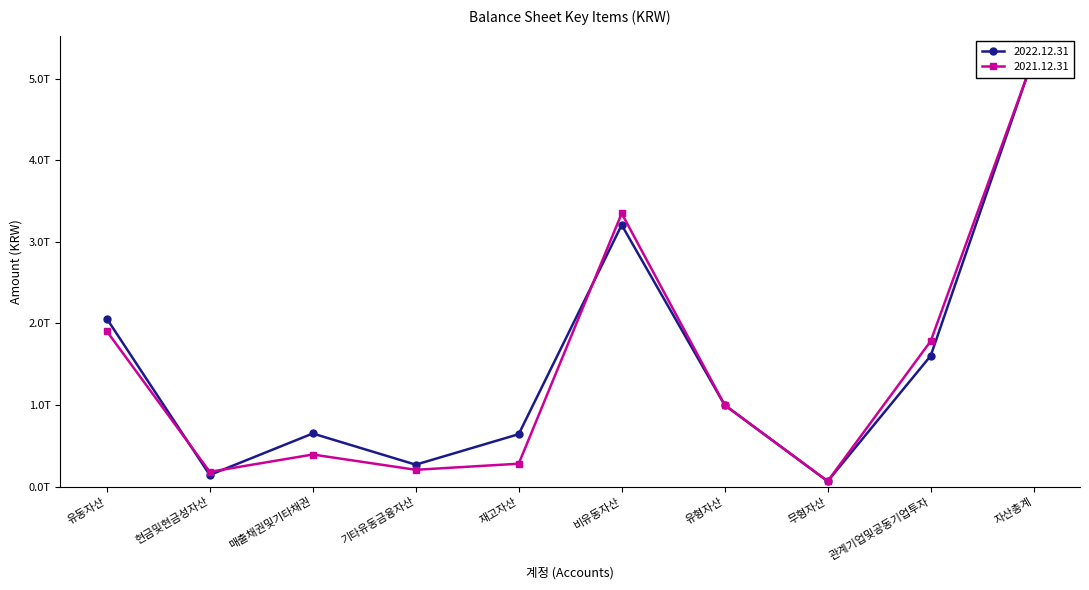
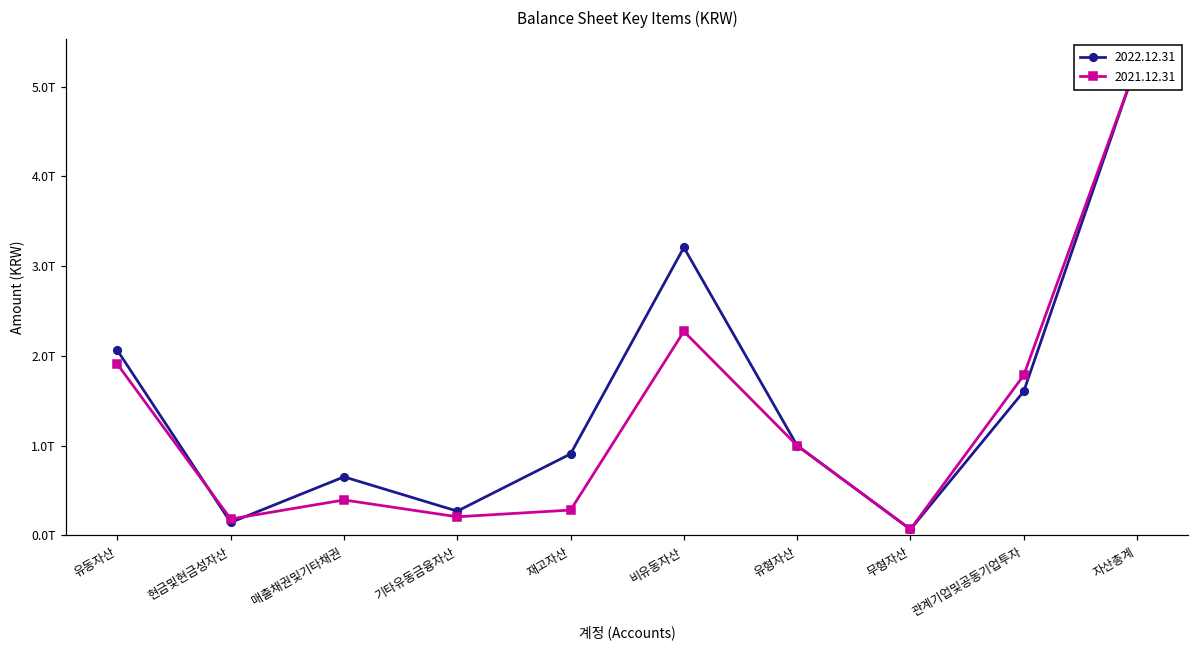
  {
    "2022.12.31": {
      "유동자산": "2.1T",
      "현금및현금성자산": "0.1T",
      "매출채권및기타채권": "0.7T",
      "기타유동금융자산": "0.3T",
-     "재고자산": "0.6T",
+     "재고자산": "0.9T",
      "비유동자산": "3.2T",
      "관계기업및공동기업투자": "1.6T"
    },
    "2021.12.31": {
      "유동자산": "1.9T",
      "현금및현금성자산": "0.2T",
      "매출채권및기타채권": "0.4T",
      "기타유동금융자산": "0.2T",
      "재고자산": "0.3T",
-     "비유동자산": "3.3T",
+     "비유동자산": "2.3T",
      "관계기업및공동기업투자": "1.8T"
    }
  }
